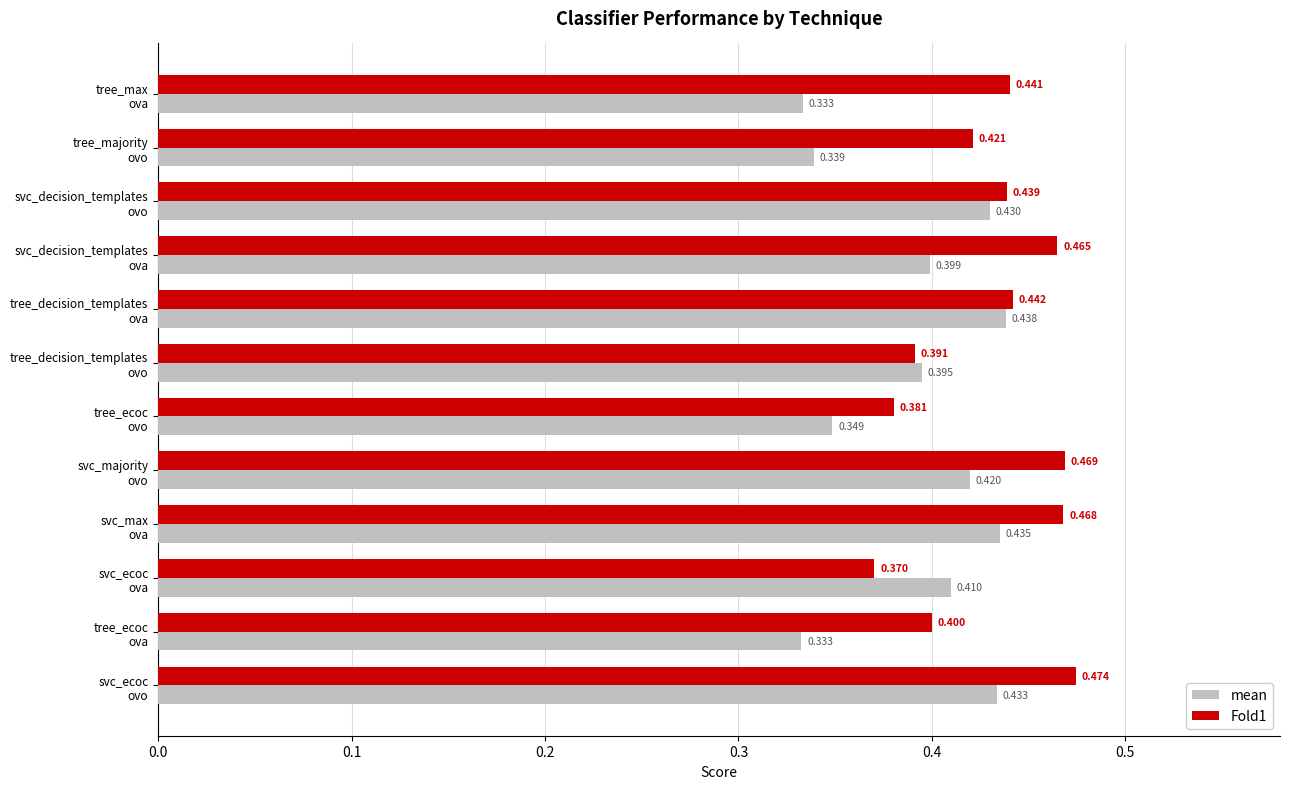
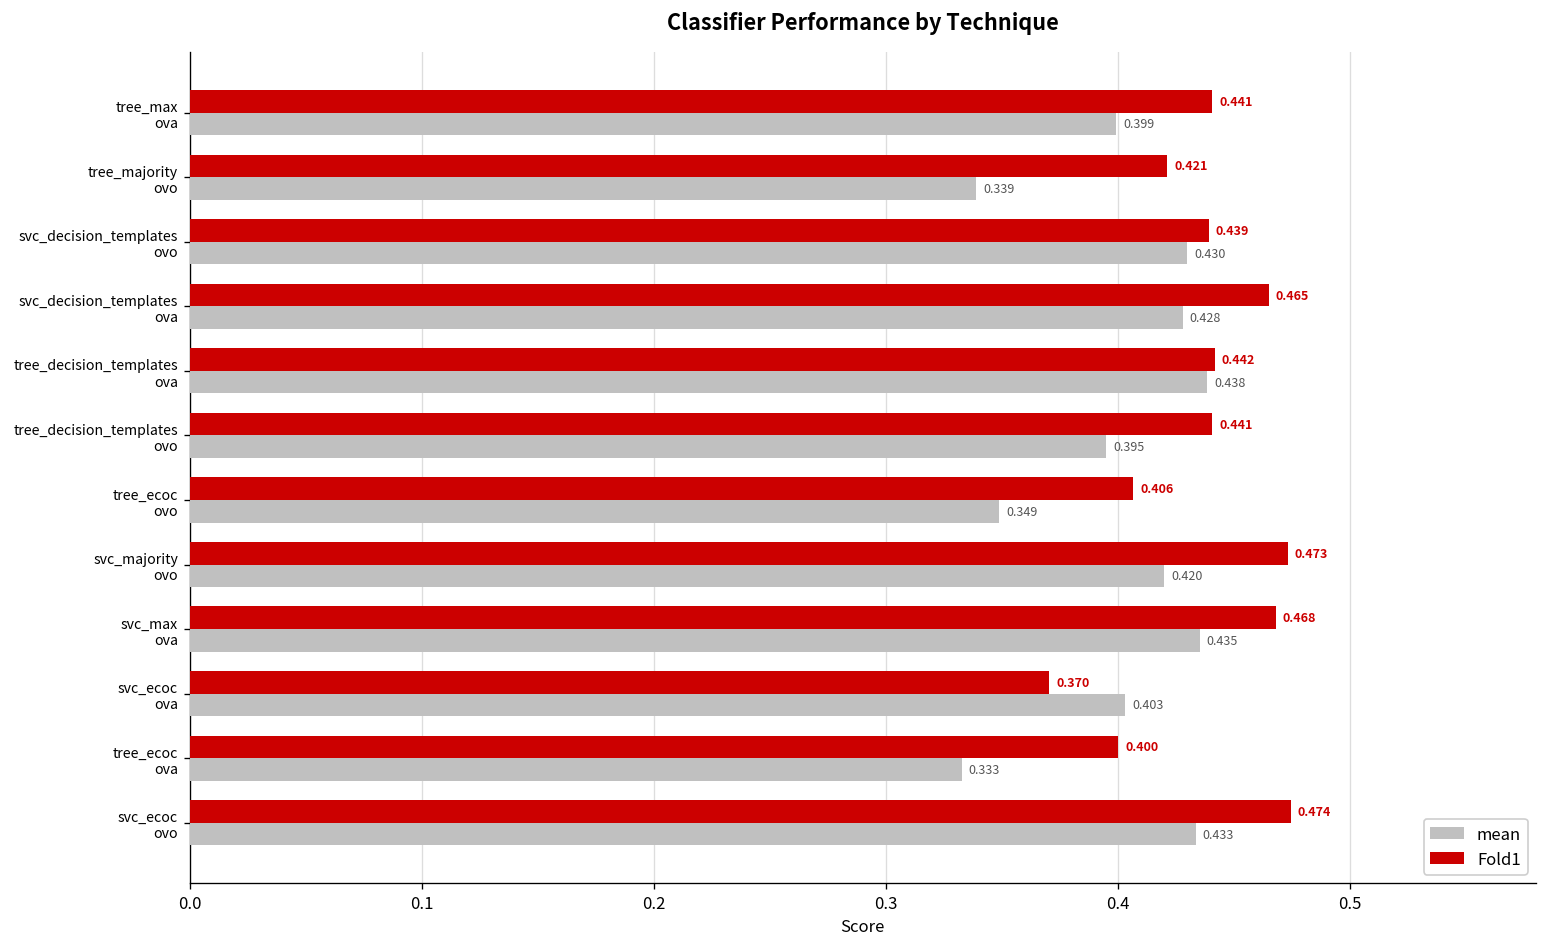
  {
    "mean": {
-     "tree_max ova": 0.333,
+     "tree_max ova": 0.399,
      "tree_majority ovo": 0.339,
      "svc_decision_templates ovo": 0.430,
-     "svc_decision_templates ova": 0.399,
+     "svc_decision_templates ova": 0.428,
      "tree_decision_templates ova": 0.438,
      "tree_decision_templates ovo": 0.395,
      "tree_ecoc ovo": 0.349,
      "svc_majority ovo": 0.420,
      "svc_max ova": 0.435,
-     "svc_ecoc ova": 0.410,
+     "svc_ecoc ova": 0.403,
      "tree_ecoc ova": 0.333,
      "svc_ecoc ovo": 0.433
    },
    "Fold1": {
      "tree_max ova": 0.441,
      "tree_majority ovo": 0.421,
      "svc_decision_templates ovo": 0.439,
      "svc_decision_templates ova": 0.465,
      "tree_decision_templates ova": 0.442,
-     "tree_decision_templates ovo": 0.391,
-     "tree_ecoc ovo": 0.381,
-     "svc_majority ovo": 0.469,
+     "tree_decision_templates ovo": 0.441,
+     "tree_ecoc ovo": 0.406,
+     "svc_majority ovo": 0.473,
      "svc_max ova": 0.468,
      "svc_ecoc ova": 0.370,
      "tree_ecoc ova": 0.400,
      "svc_ecoc ovo": 0.474
    }
  }
